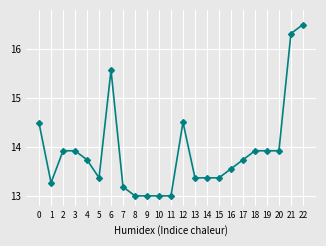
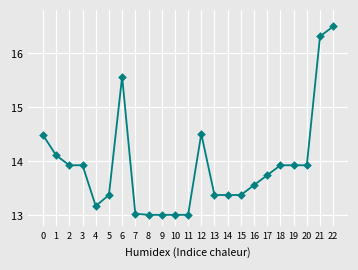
  {
    "0": 14.5,
-   "1": 13.3,
+   "1": 14.1,
    "2": 13.9,
    "3": 13.9,
-   "4": 13.7,
+   "4": 13.2,
    "5": 13.4,
    "6": 15.6,
-   "7": 13.2,
+   "7": 13.0,
    "8": 13.0,
    "9": 13.0,
    "10": 13.0,
    "11": 13.0,
    "12": 14.5,
    "13": 13.4,
    "14": 13.4,
    "15": 13.4,
    "16": 13.6,
    "17": 13.7,
    "18": 13.9,
    "19": 13.9,
    "20": 13.9,
    "21": 16.3,
    "22": 16.5
  }
